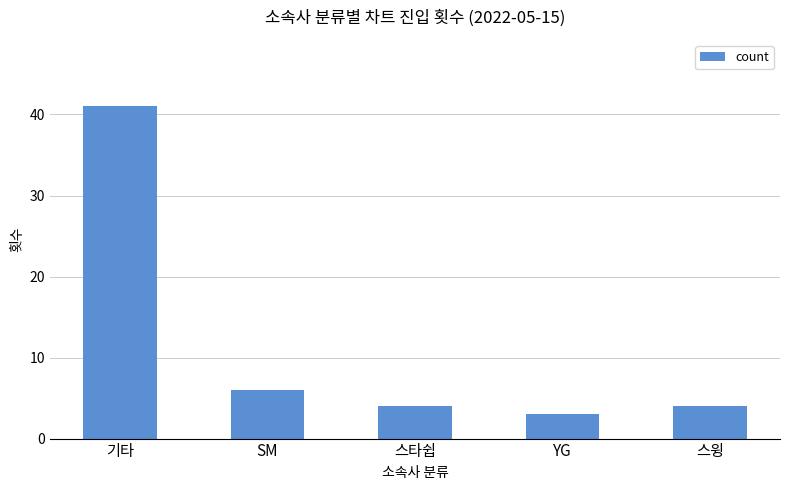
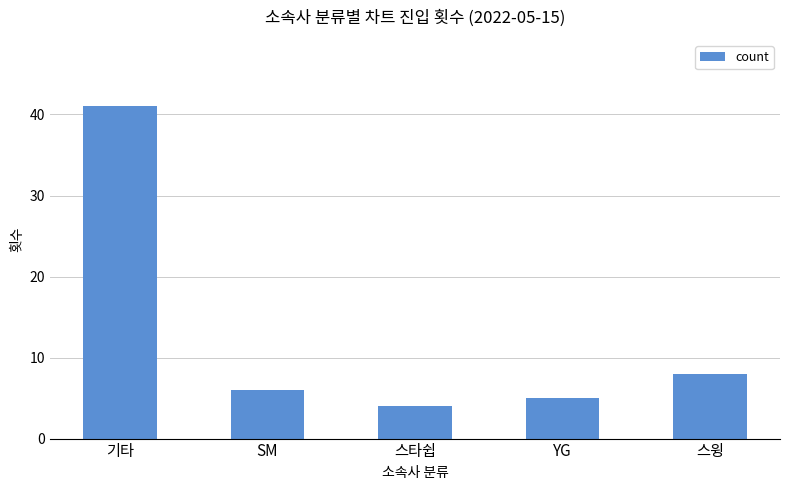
  {
    "기타": 41,
    "SM": 6,
    "스타쉽": 4,
-   "YG": 3,
-   "스윙": 4
+   "YG": 5,
+   "스윙": 8
  }
